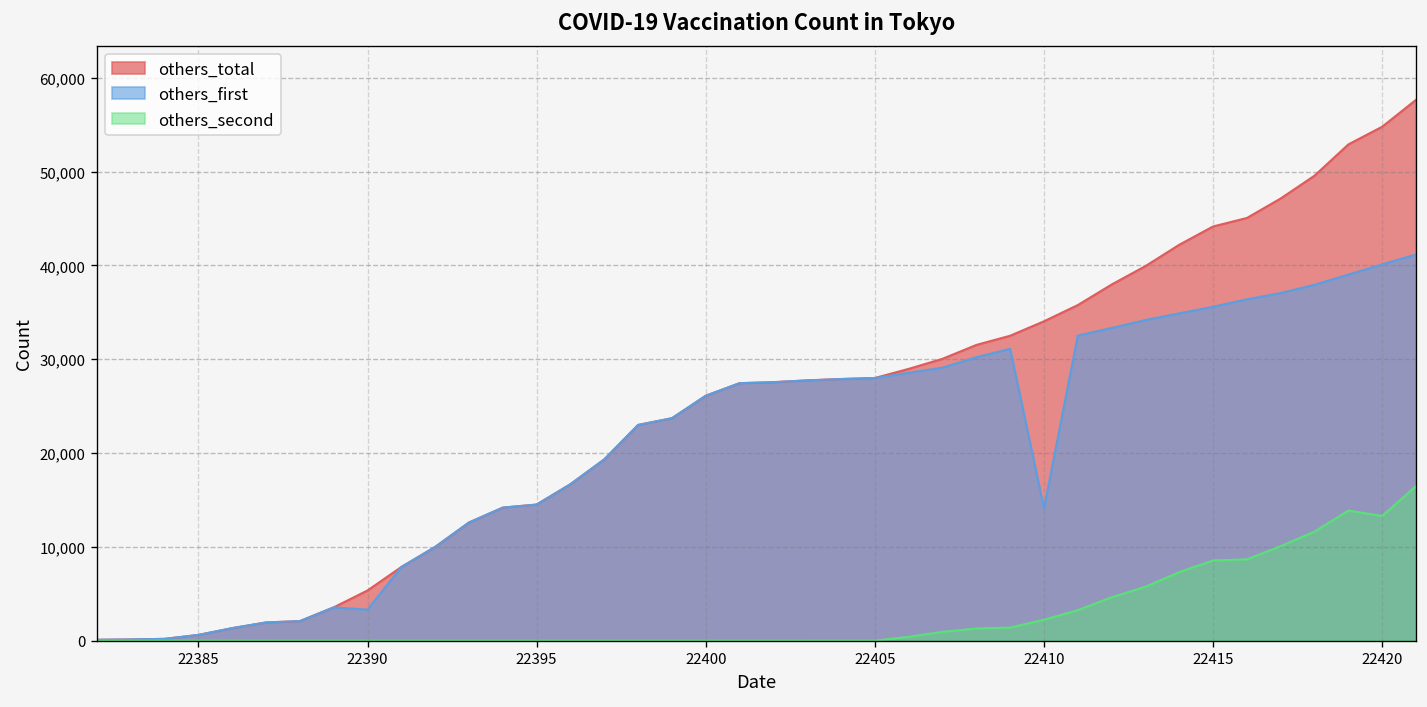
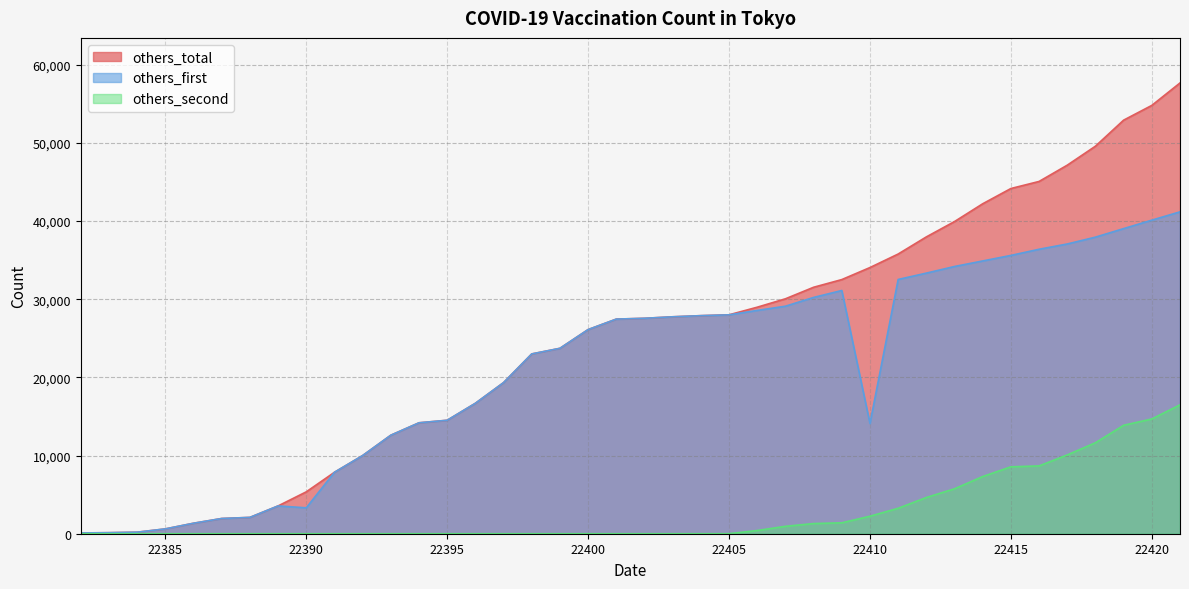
  {
    "others_total": {
      "22390": "5,000",
      "22410": "34,000",
      "22415": "44,000",
      "22420": "55,000"
    },
    "others_first": {
      "22390": "3,000",
      "22410": "14,000",
      "22415": "36,000",
      "22420": "40,000"
    },
    "others_second": {
      "22385": "0",
      "22390": "0",
      "22395": "0",
      "22400": "0",
      "22405": "0",
      "22410": "2,000",
      "22415": "9,000",
-     "22420": "13,000"
+     "22420": "15,000"
    }
  }
